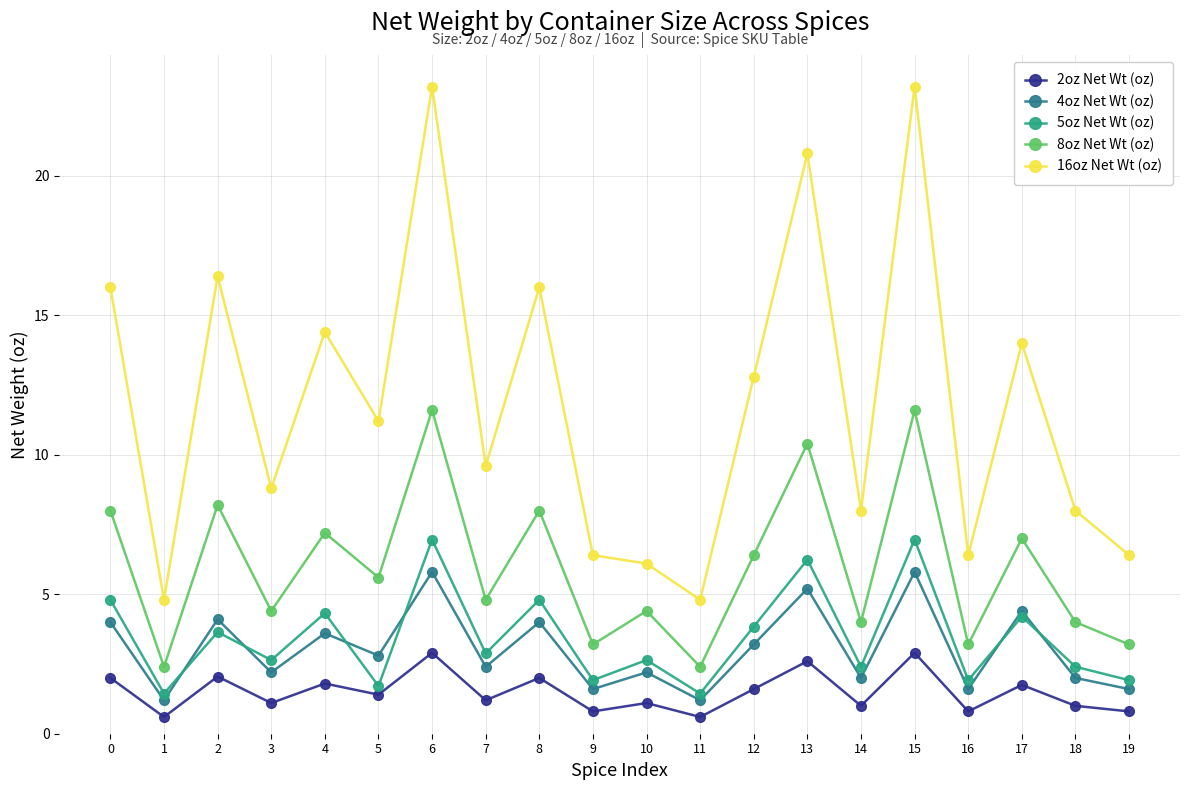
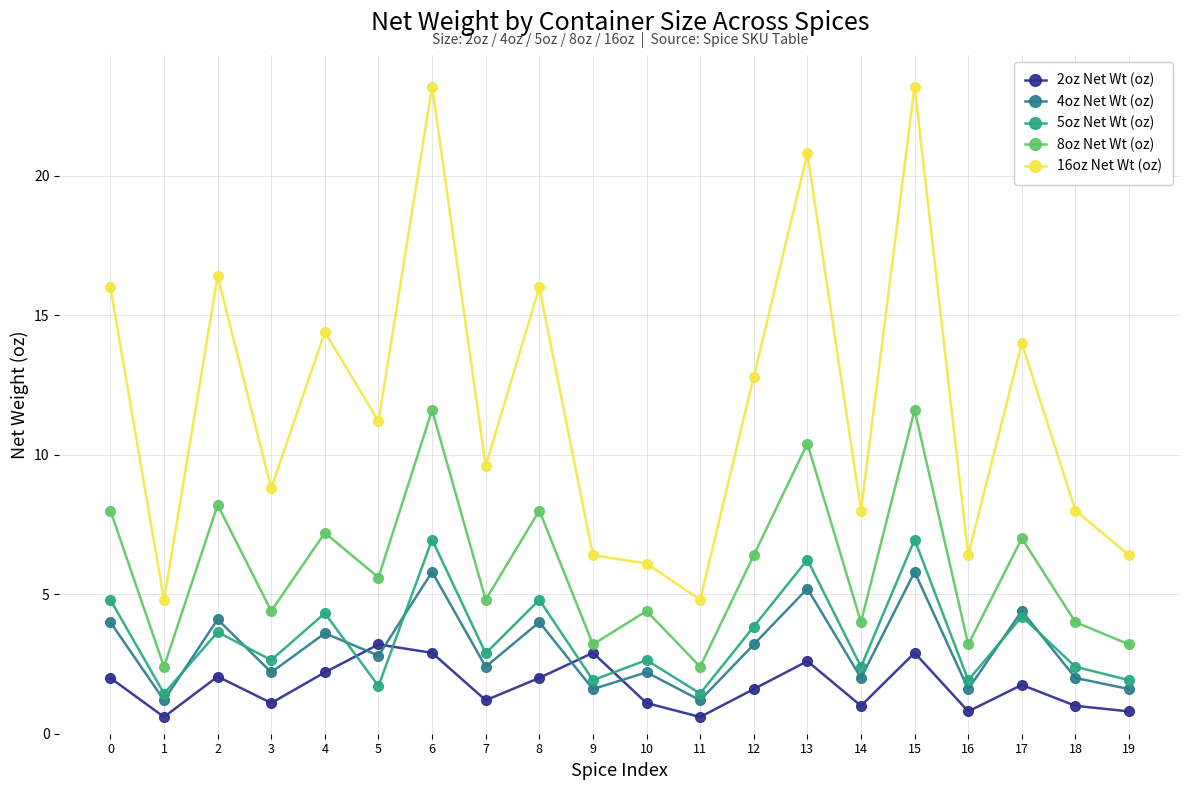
  {
    "2oz Net Wt (oz)": {
      "0": 2.0,
      "1": 0.6,
      "2": 2.1,
      "3": 1.1,
-     "4": 1.8,
-     "5": 1.4,
+     "4": 2.2,
+     "5": 3.2,
      "6": 2.9,
      "7": 1.2,
      "8": 2.0,
-     "9": 0.8,
+     "9": 2.9,
      "10": 1.1,
      "11": 0.6,
      "12": 1.6,
      "13": 2.6,
      "14": 1.0,
      "15": 2.9,
      "16": 0.8,
      "17": 1.8,
      "18": 1.0,
      "19": 0.8
    },
    "8oz Net Wt (oz)": {
      "0": 8.0,
      "1": 2.4,
      "2": 8.2,
      "3": 4.4,
      "4": 7.2,
      "5": 5.6,
      "6": 11.6,
      "7": 4.8,
      "8": 8.0,
      "9": 3.2,
      "10": 4.4,
      "11": 2.4,
      "12": 6.4,
      "13": 10.4,
      "14": 4.0,
      "15": 11.6,
      "16": 3.2,
      "17": 7.0,
      "18": 4.0,
      "19": 3.2
    },
    "16oz Net Wt (oz)": {
      "0": 16.0,
      "1": 4.8,
      "2": 16.4,
      "3": 8.8,
      "4": 14.4,
      "5": 11.2,
      "6": 23.2,
      "7": 9.6,
      "8": 16.0,
      "9": 6.4,
      "10": 6.1,
      "11": 4.8,
      "12": 12.8,
      "13": 20.8,
      "14": 8.0,
      "15": 23.2,
      "16": 6.4,
      "17": 14.0,
      "18": 8.0,
      "19": 6.4
    }
  }
